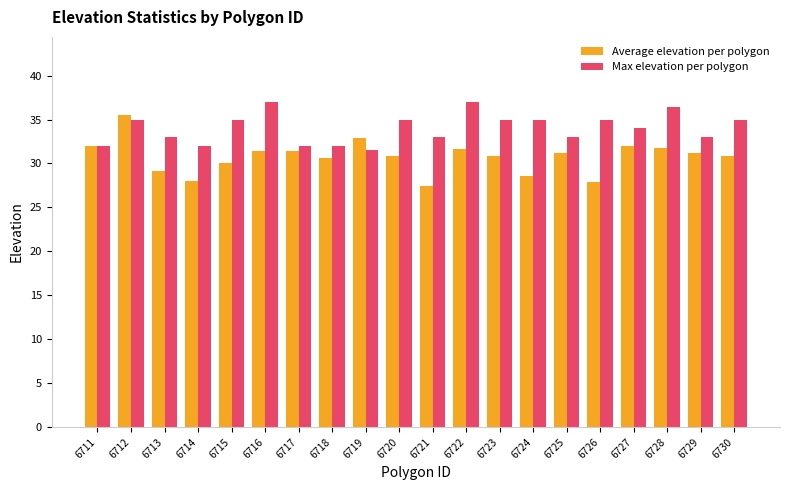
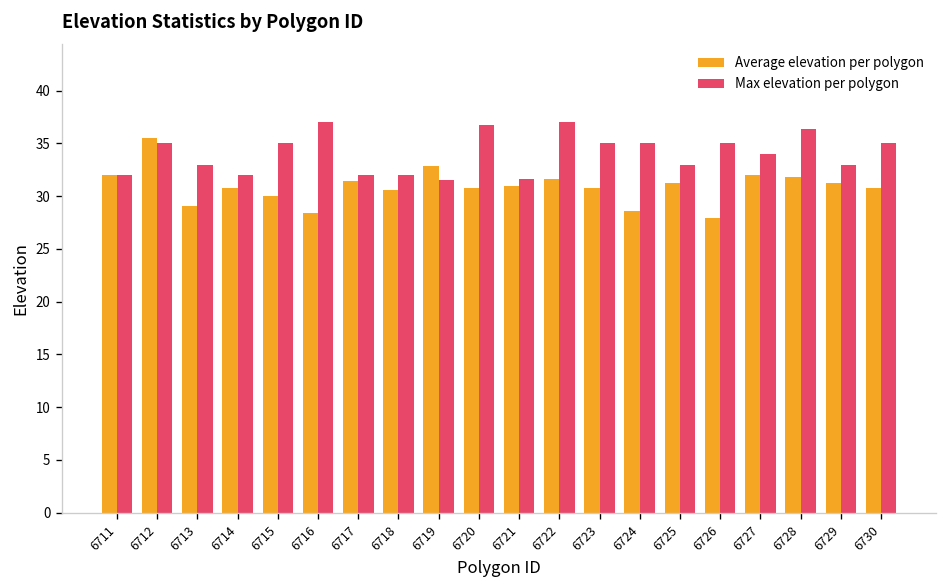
  {
    "Average elevation per polygon": {
      "6711": 32,
      "6712": 36,
      "6713": 29,
-     "6714": 28,
+     "6714": 31,
      "6715": 30,
-     "6716": 31,
+     "6716": 28,
      "6717": 31,
      "6718": 31,
      "6719": 33,
      "6720": 31,
-     "6721": 27,
+     "6721": 31,
      "6722": 32,
      "6723": 31,
      "6724": 29,
      "6725": 31,
      "6726": 28,
      "6727": 32,
      "6728": 32,
      "6729": 31,
      "6730": 31
    },
    "Max elevation per polygon": {
      "6711": 32,
      "6712": 35,
      "6713": 33,
      "6714": 32,
      "6715": 35,
      "6716": 37,
      "6717": 32,
      "6718": 32,
      "6719": 32,
-     "6720": 35,
-     "6721": 33,
+     "6720": 37,
+     "6721": 32,
      "6722": 37,
      "6723": 35,
      "6724": 35,
      "6725": 33,
      "6726": 35,
      "6727": 34,
      "6728": 36,
      "6729": 33,
      "6730": 35
    }
  }
